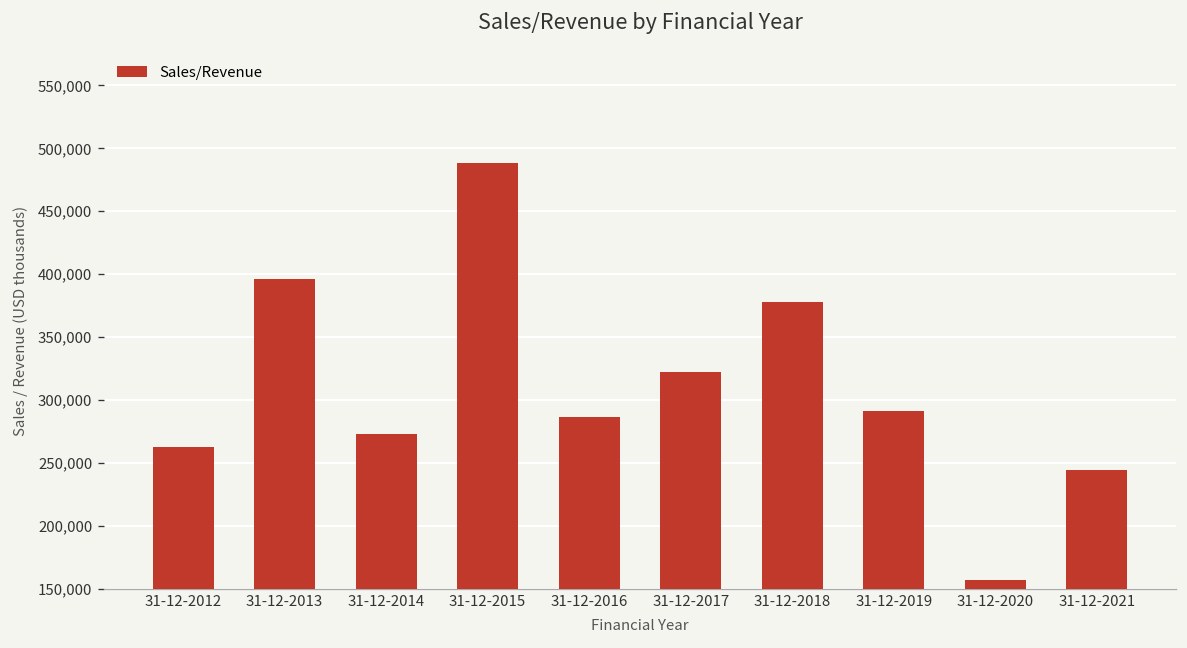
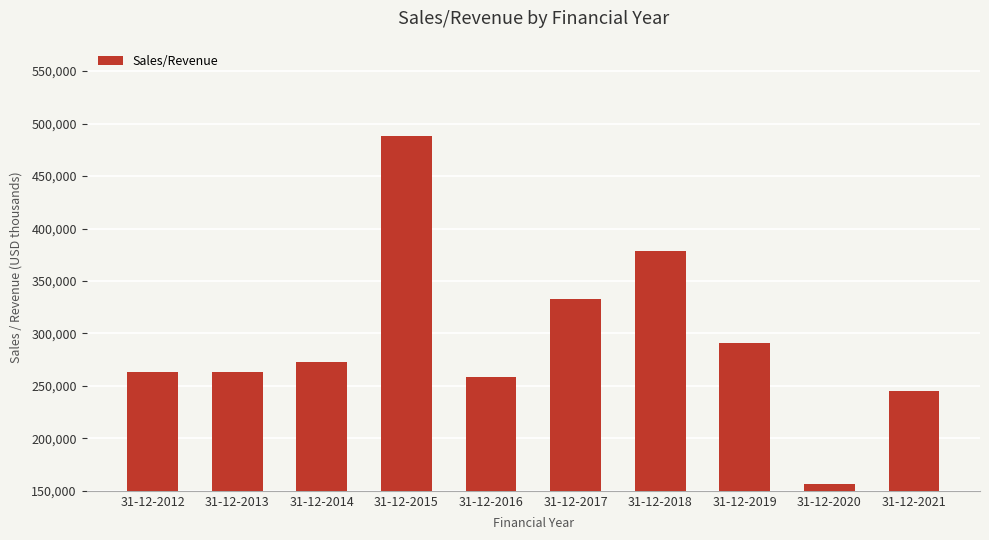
  {
    "31-12-2012": "263,000",
-   "31-12-2013": "396,000",
+   "31-12-2013": "263,000",
    "31-12-2014": "273,000",
    "31-12-2015": "488,000",
-   "31-12-2016": "286,000",
-   "31-12-2017": "323,000",
+   "31-12-2016": "259,000",
+   "31-12-2017": "333,000",
    "31-12-2018": "378,000",
    "31-12-2019": "291,000",
    "31-12-2020": "157,000",
    "31-12-2021": "245,000"
  }
